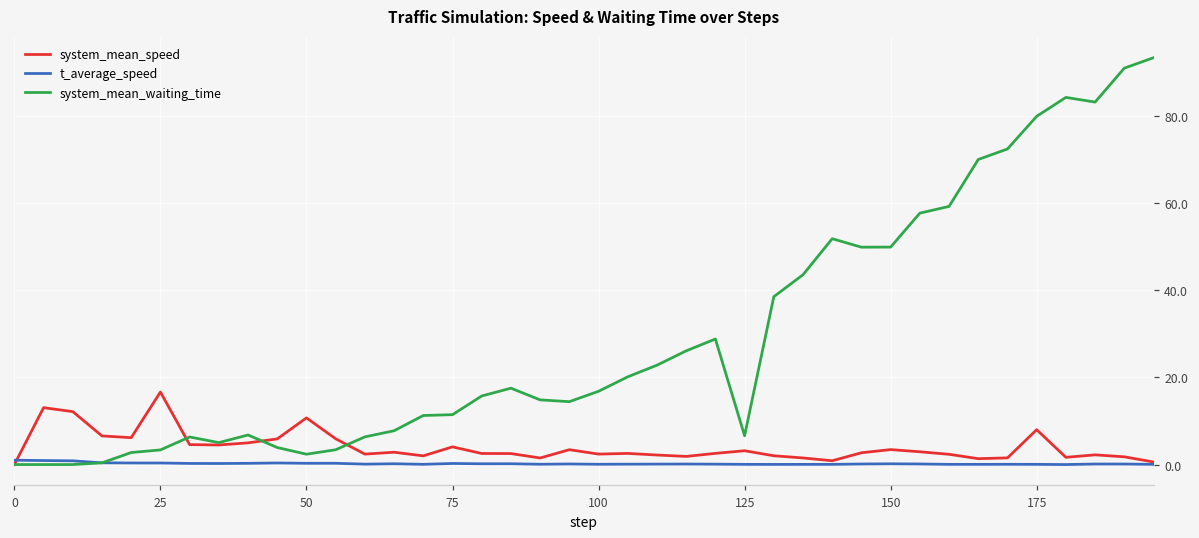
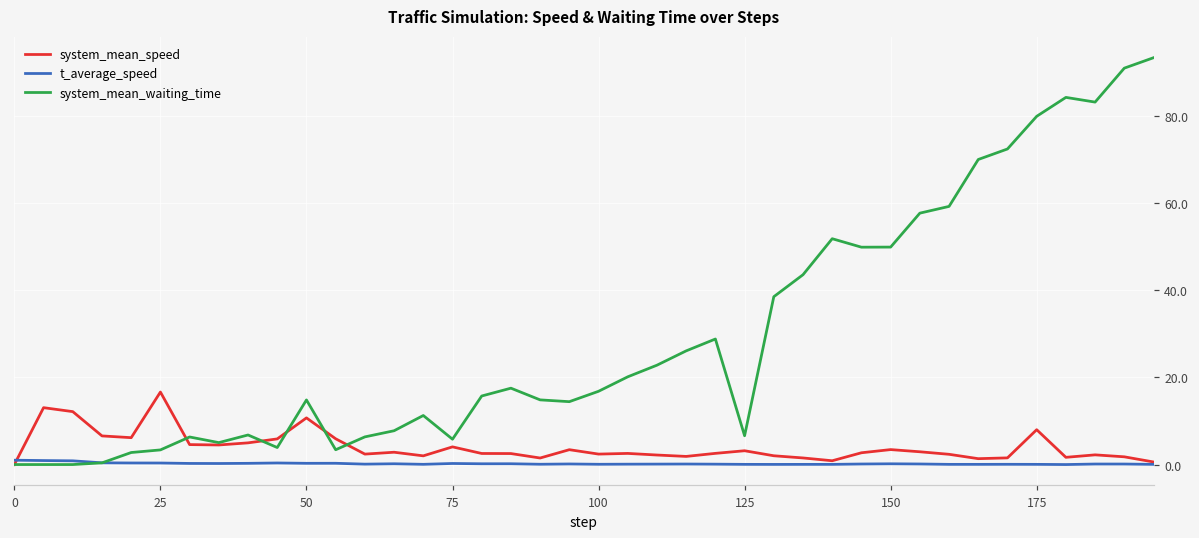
  {
    "system_mean_speed": {
      "25": 17,
      "50": 11,
      "75": 4,
      "100": 2,
      "125": 3,
      "150": 3,
      "175": 8
    },
    "t_average_speed": {
      "0": 1,
      "25": 0,
      "50": 0,
      "75": 0,
      "100": 0,
      "125": 0,
      "150": 0,
      "175": 0
    },
    "system_mean_waiting_time": {
      "25": 3,
-     "50": 2,
-     "75": 11,
+     "50": 15,
+     "75": 6,
      "100": 17,
      "125": 7,
      "150": 50,
      "175": 80
    }
  }
